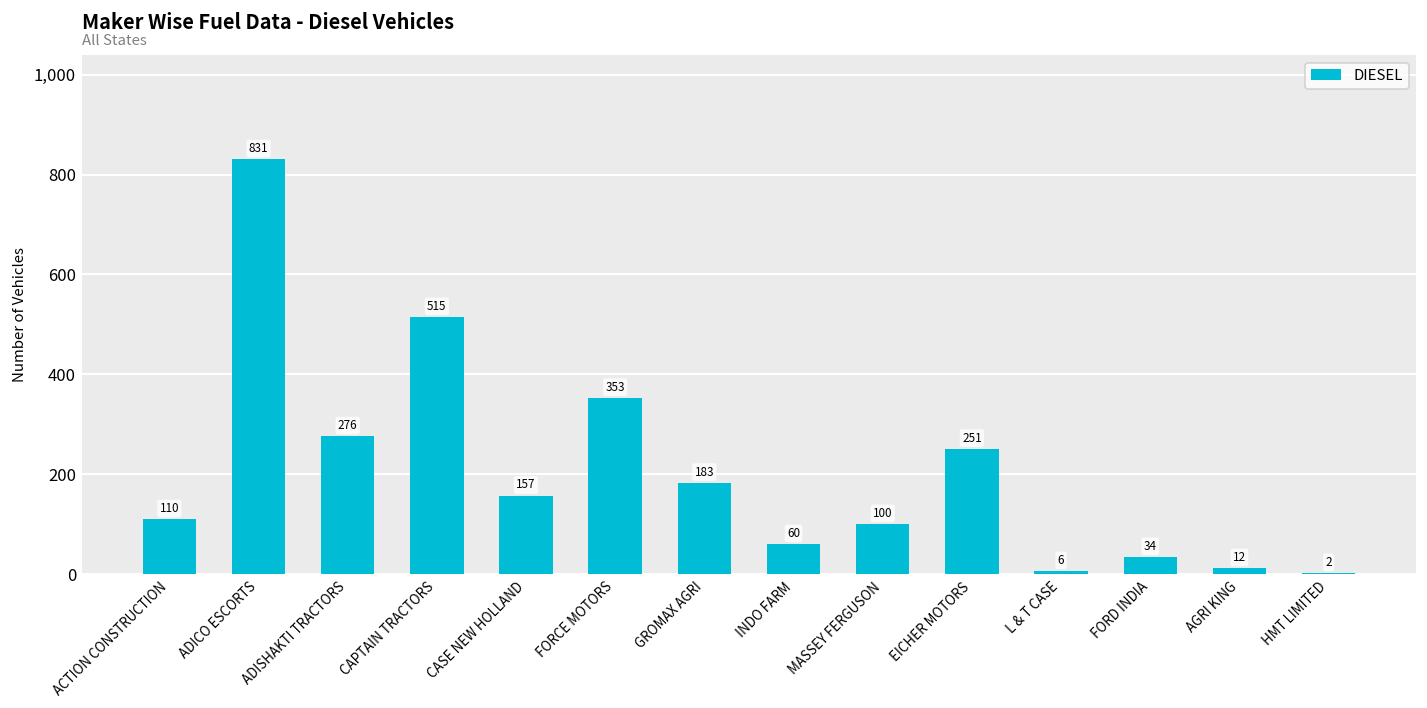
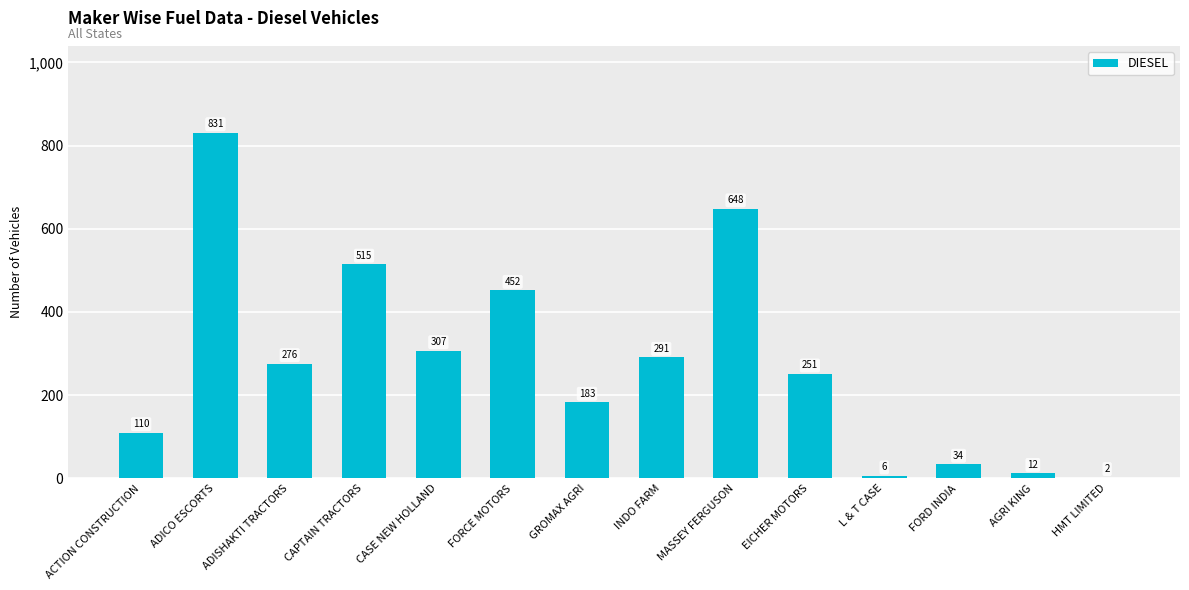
  {
-   "CASE NEW HOLLAND": 157,
-   "FORCE MOTORS": 353,
-   "INDO FARM": 60,
-   "MASSEY FERGUSON": 100
+   "CASE NEW HOLLAND": 307,
+   "FORCE MOTORS": 452,
+   "INDO FARM": 291,
+   "MASSEY FERGUSON": 648
  }
